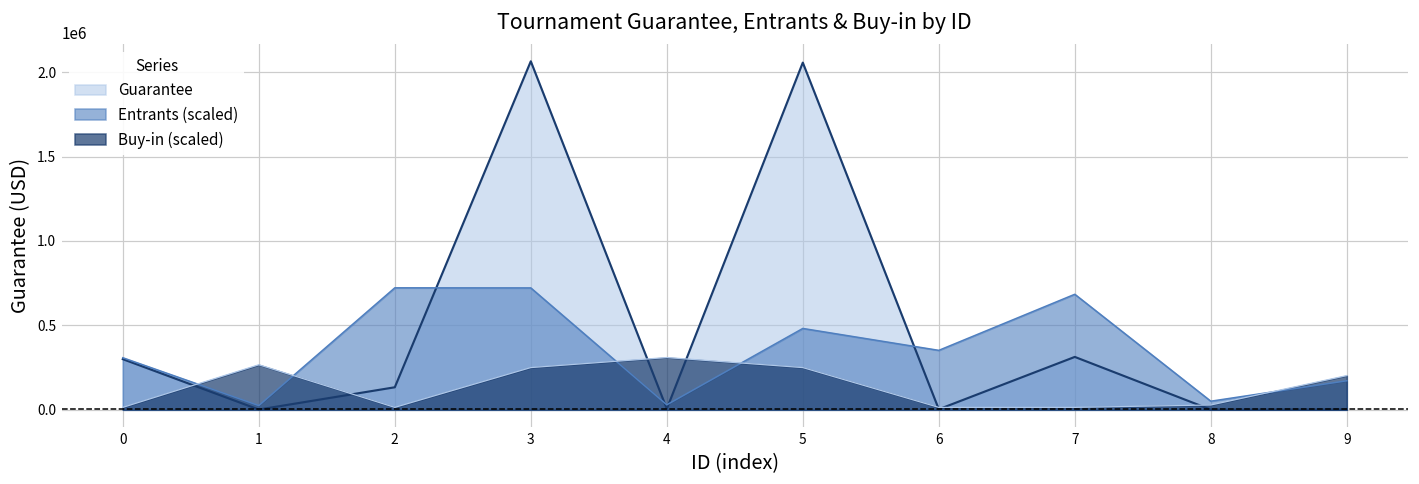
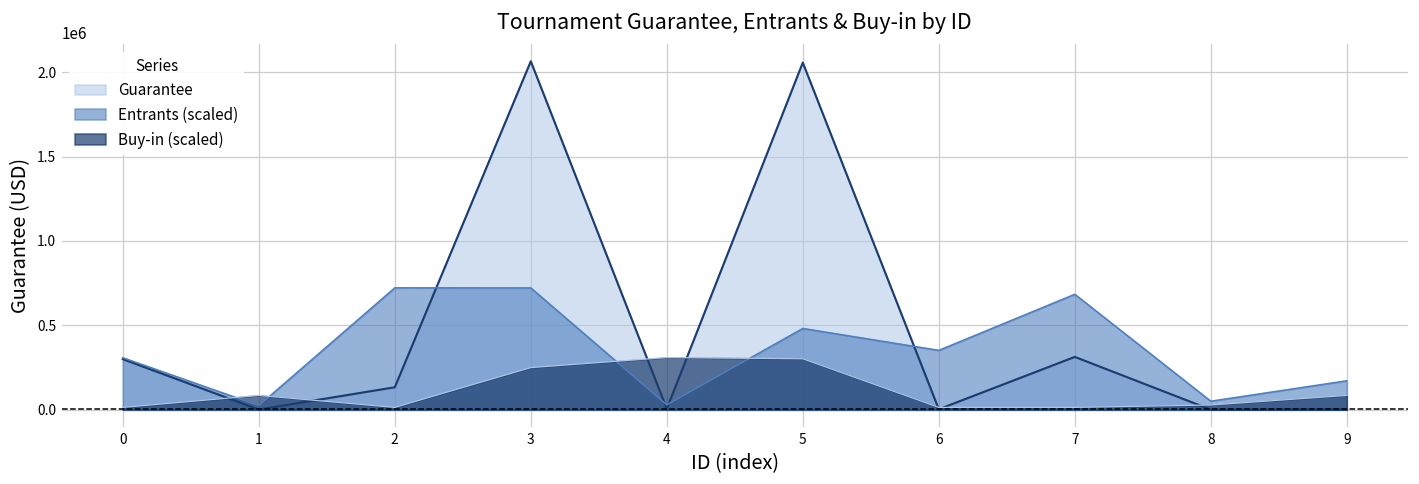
  {
    "Guarantee": {
      "1": 0,
      "2": 130000,
      "3": 2060000,
      "4": 10000,
      "5": 2060000,
      "7": 310000,
      "8": 0,
      "9": 0
    },
    "Entrants (scaled)": {
      "1": 20000,
      "2": 720000,
      "3": 720000,
      "4": 30000,
      "5": 480000,
      "6": 350000,
      "7": 680000,
      "8": 50000,
      "9": 170000
    },
    "Buy-in (scaled)": {
      "0": 10000,
-     "1": 270000,
+     "1": 90000,
      "2": 10000,
      "3": 250000,
      "4": 310000,
-     "5": 250000,
+     "5": 300000,
      "7": 10000,
      "8": 30000,
-     "9": 200000
+     "9": 90000
    }
  }
